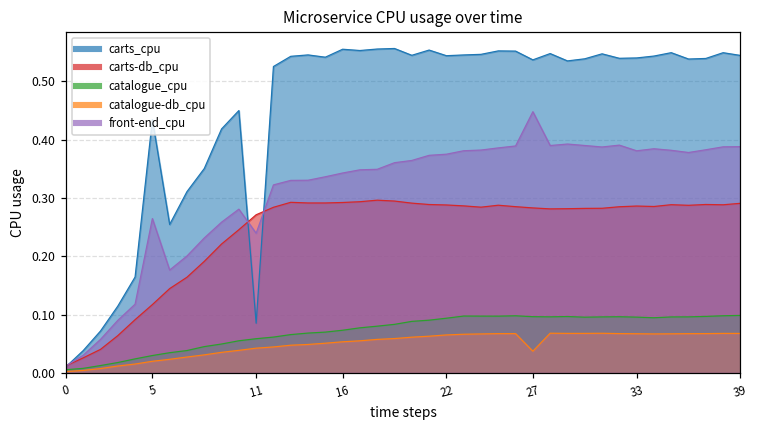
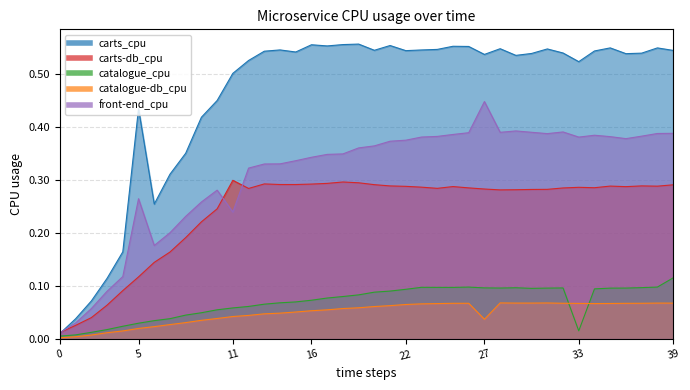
  {
    "carts_cpu": {
-     "11": 0.09,
+     "11": 0.50,
      "16": 0.56,
      "22": 0.54,
      "27": 0.54,
-     "33": 0.54,
+     "33": 0.52,
      "39": 0.54
    },
    "carts-db_cpu": {
      "5": 0.12,
-     "11": 0.27,
+     "11": 0.30,
      "16": 0.29,
      "22": 0.29,
      "27": 0.28,
      "33": 0.29,
      "39": 0.29
    },
    "catalogue_cpu": {
      "5": 0.03,
      "11": 0.06,
      "16": 0.07,
      "22": 0.09,
      "27": 0.10,
-     "33": 0.10,
-     "39": 0.10
+     "33": 0.02,
+     "39": 0.12
    },
    "catalogue-db_cpu": {
      "5": 0.02,
      "11": 0.04,
      "16": 0.05,
      "22": 0.07,
      "27": 0.04,
      "33": 0.07,
      "39": 0.07
    },
    "front-end_cpu": {
      "5": 0.26,
      "11": 0.24,
      "16": 0.34,
      "22": 0.38,
      "27": 0.45,
      "33": 0.38,
      "39": 0.39
    }
  }
